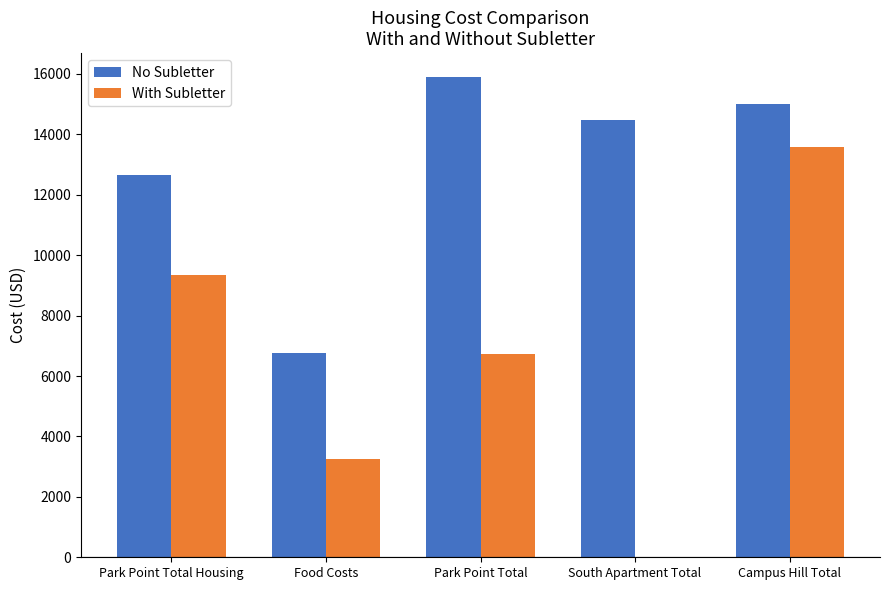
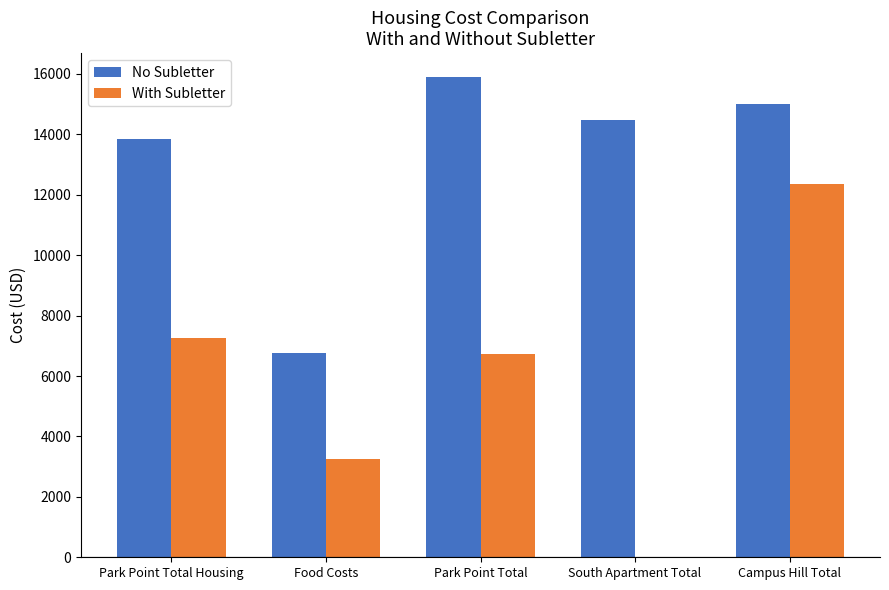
  {
    "No Subletter": {
-     "Park Point Total Housing": 12700,
+     "Park Point Total Housing": 13900,
      "Food Costs": 6800,
      "Park Point Total": 15900,
      "South Apartment Total": 14500,
      "Campus Hill Total": 15000
    },
    "With Subletter": {
-     "Park Point Total Housing": 9400,
+     "Park Point Total Housing": 7200,
      "Food Costs": 3200,
      "Park Point Total": 6700,
      "South Apartment Total": 0,
-     "Campus Hill Total": 13600
+     "Campus Hill Total": 12300
    }
  }
